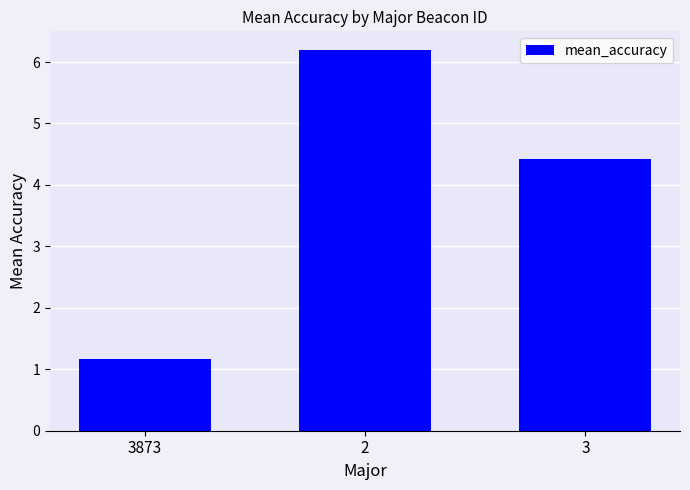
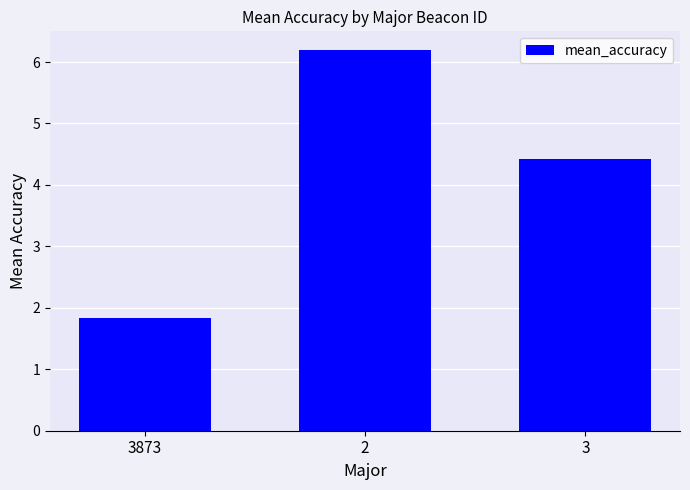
  {
-   "3873": 1.2,
+   "3873": 1.8,
    "2": 6.2,
    "3": 4.4
  }
